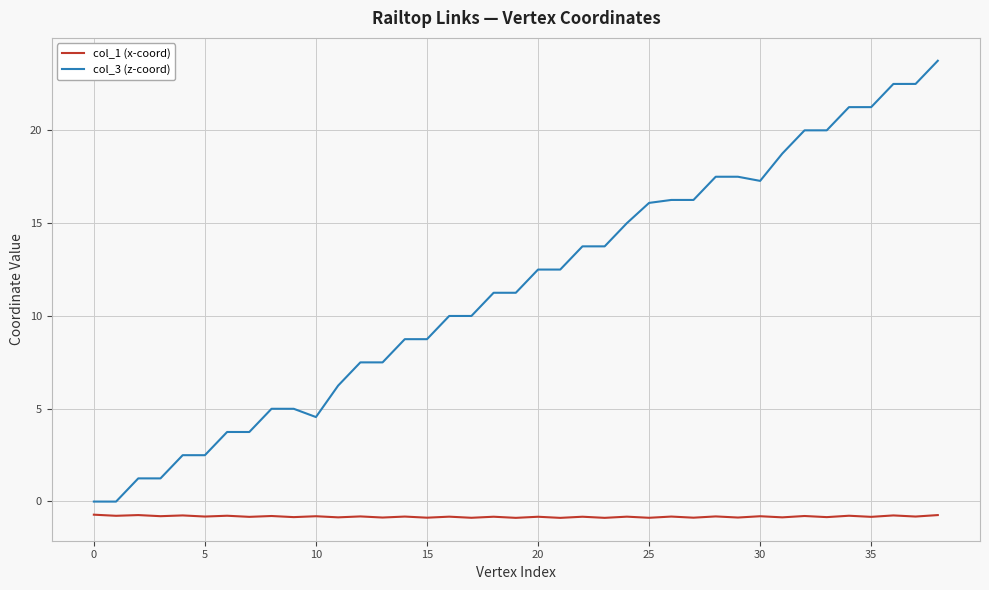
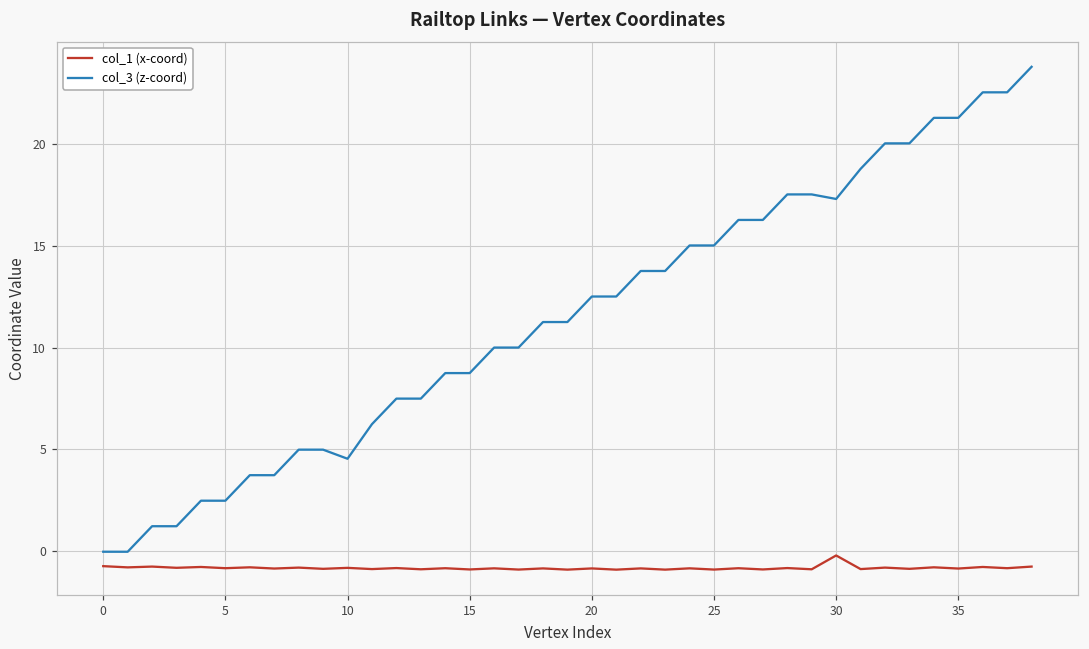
  {
    "col_1 (x-coord)": {
      "0": -0.7,
      "5": -0.8,
      "10": -0.8,
      "15": -0.9,
      "20": -0.8,
      "25": -0.9,
-     "30": -0.8,
+     "30": -0.2,
      "35": -0.8
    },
    "col_3 (z-coord)": {
      "0": 0.0,
      "5": 2.5,
      "10": 4.5,
      "15": 8.7,
      "20": 12.5,
-     "25": 16.1,
+     "25": 15.0,
      "30": 17.3,
      "35": 21.3
    }
  }
